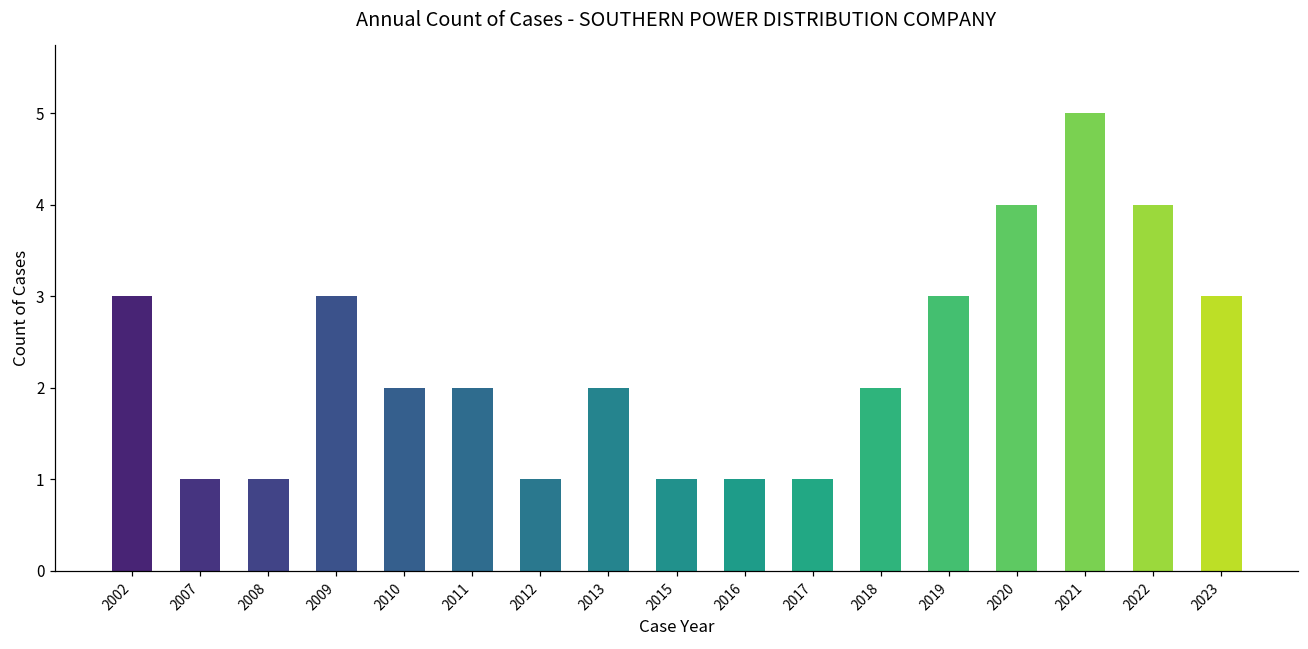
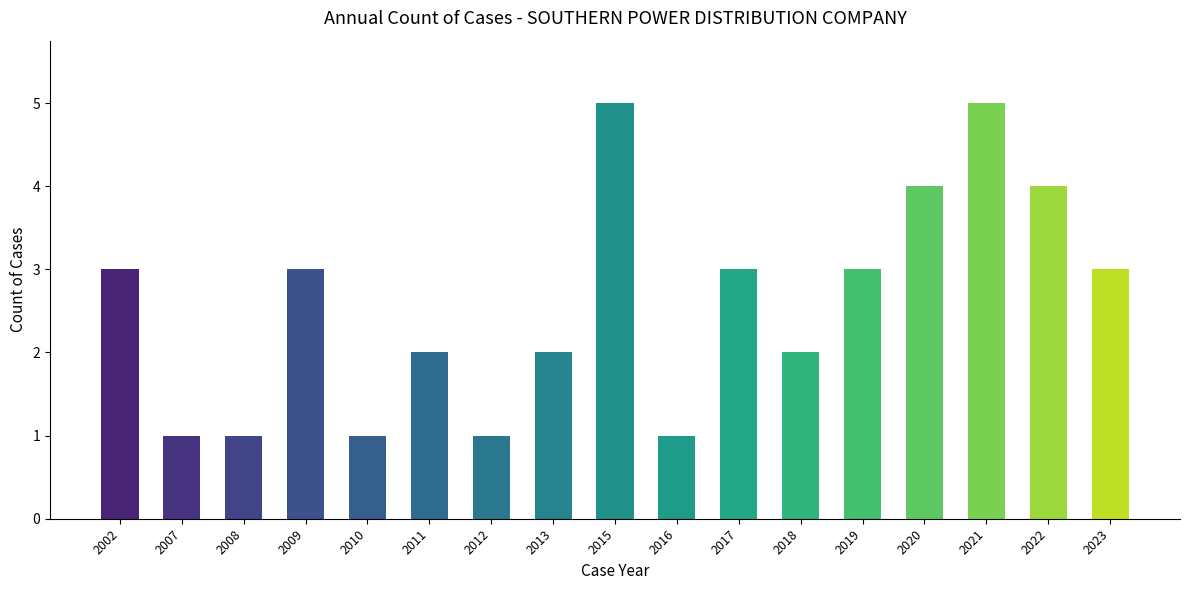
  {
    "2002": 3,
    "2007": 1,
    "2008": 1,
    "2009": 3,
-   "2010": 2,
+   "2010": 1,
    "2011": 2,
    "2012": 1,
    "2013": 2,
-   "2015": 1,
+   "2015": 5,
    "2016": 1,
-   "2017": 1,
+   "2017": 3,
    "2018": 2,
    "2019": 3,
    "2020": 4,
    "2021": 5,
    "2022": 4,
    "2023": 3
  }
